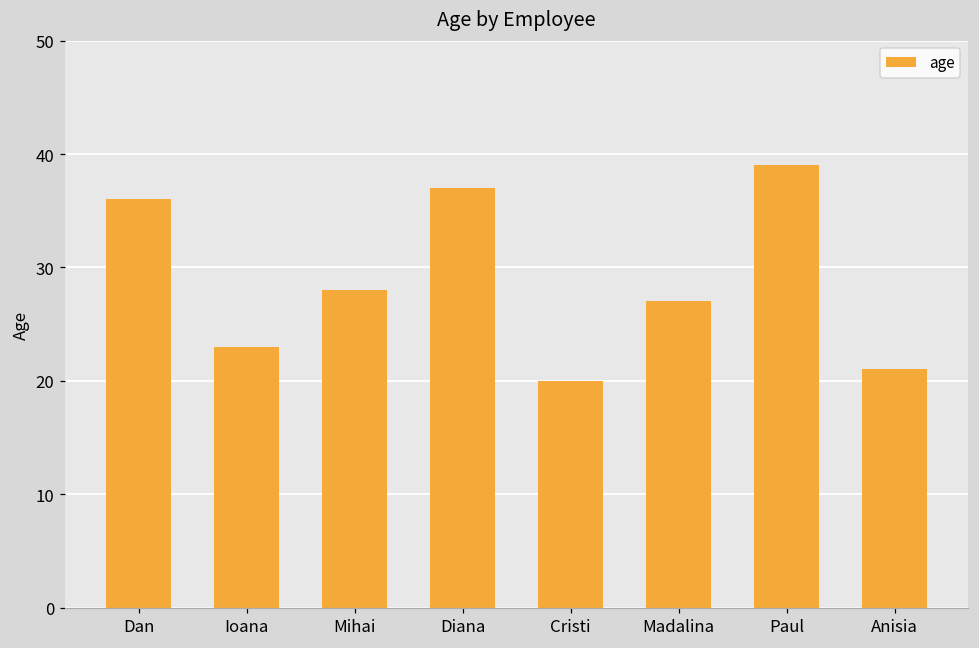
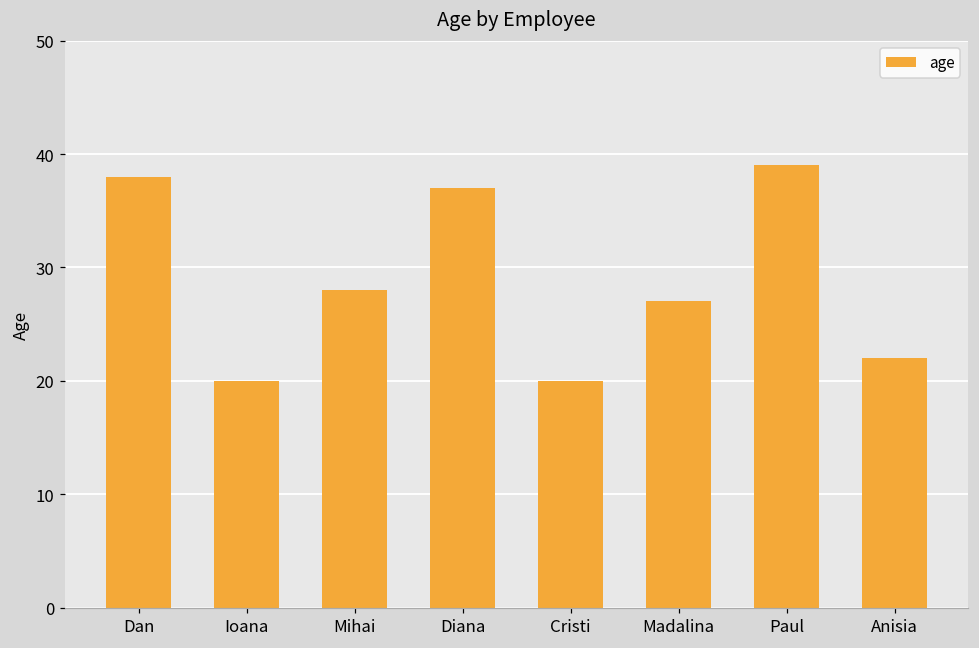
  {
-   "Dan": 36,
-   "Ioana": 23,
+   "Dan": 38,
+   "Ioana": 20,
    "Mihai": 28,
    "Diana": 37,
    "Cristi": 20,
    "Madalina": 27,
    "Paul": 39,
-   "Anisia": 21
+   "Anisia": 22
  }
